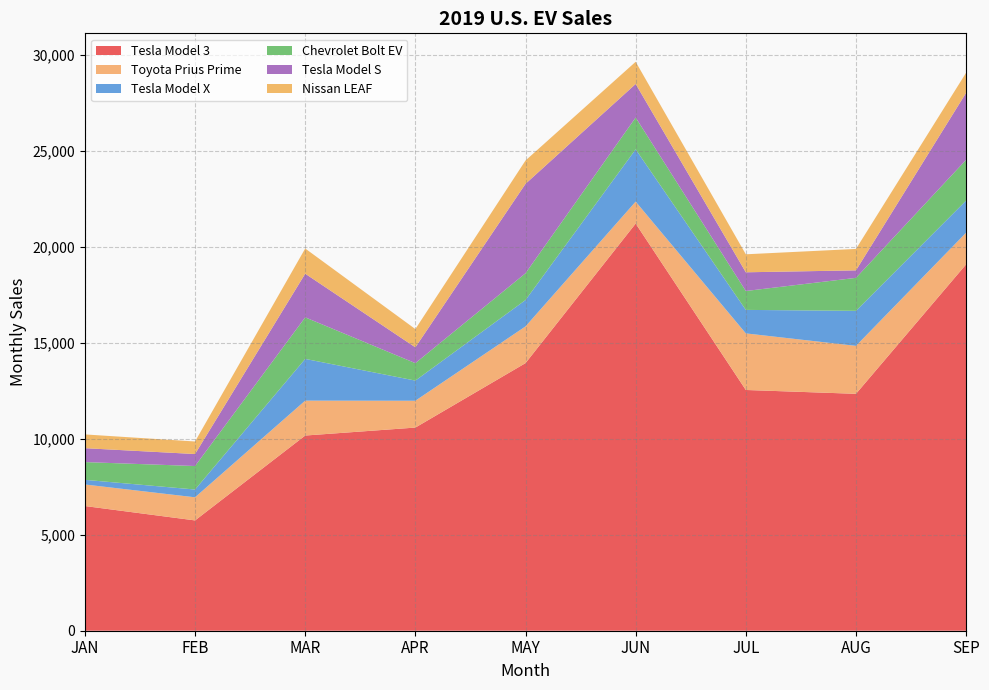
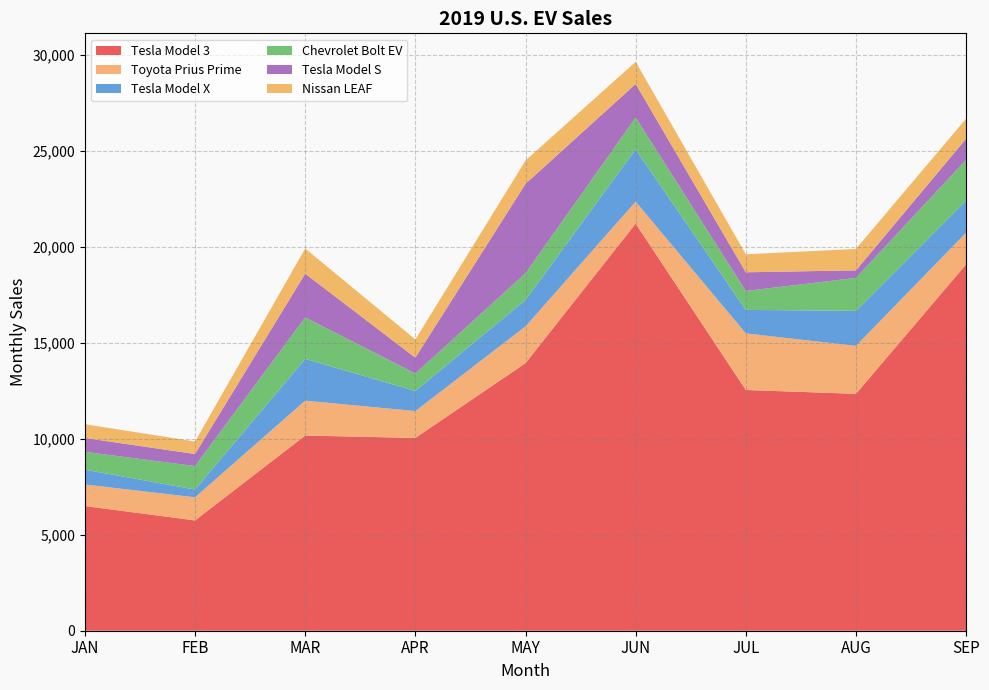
  {
    "Tesla Model 3": {
      "JAN": "6,500",
      "FEB": "5,800",
      "MAR": "10,200",
-     "APR": "10,600",
+     "APR": "10,100",
      "MAY": "14,000",
      "JUN": "21,200",
      "JUL": "12,600",
      "AUG": "12,400",
      "SEP": "19,100"
    },
    "Tesla Model X": {
-     "JAN": "200",
+     "JAN": "800",
      "FEB": "400",
      "MAR": "2,200",
      "APR": "1,100",
      "MAY": "1,400",
      "JUN": "2,700",
      "JUL": "1,200",
      "AUG": "1,800",
      "SEP": "1,700"
    },
    "Chevrolet Bolt EV": {
      "JAN": "900",
      "FEB": "1,200",
      "MAR": "2,200",
      "APR": "900",
      "MAY": "1,400",
      "JUN": "1,700",
      "JUL": "1,000",
      "AUG": "1,700",
      "SEP": "2,100"
    },
    "Tesla Model S": {
      "JAN": "700",
      "FEB": "600",
      "MAR": "2,300",
      "APR": "800",
      "MAY": "4,700",
      "JUN": "1,800",
      "JUL": "1,000",
      "AUG": "400",
-     "SEP": "3,500"
+     "SEP": "1,100"
    }
  }
